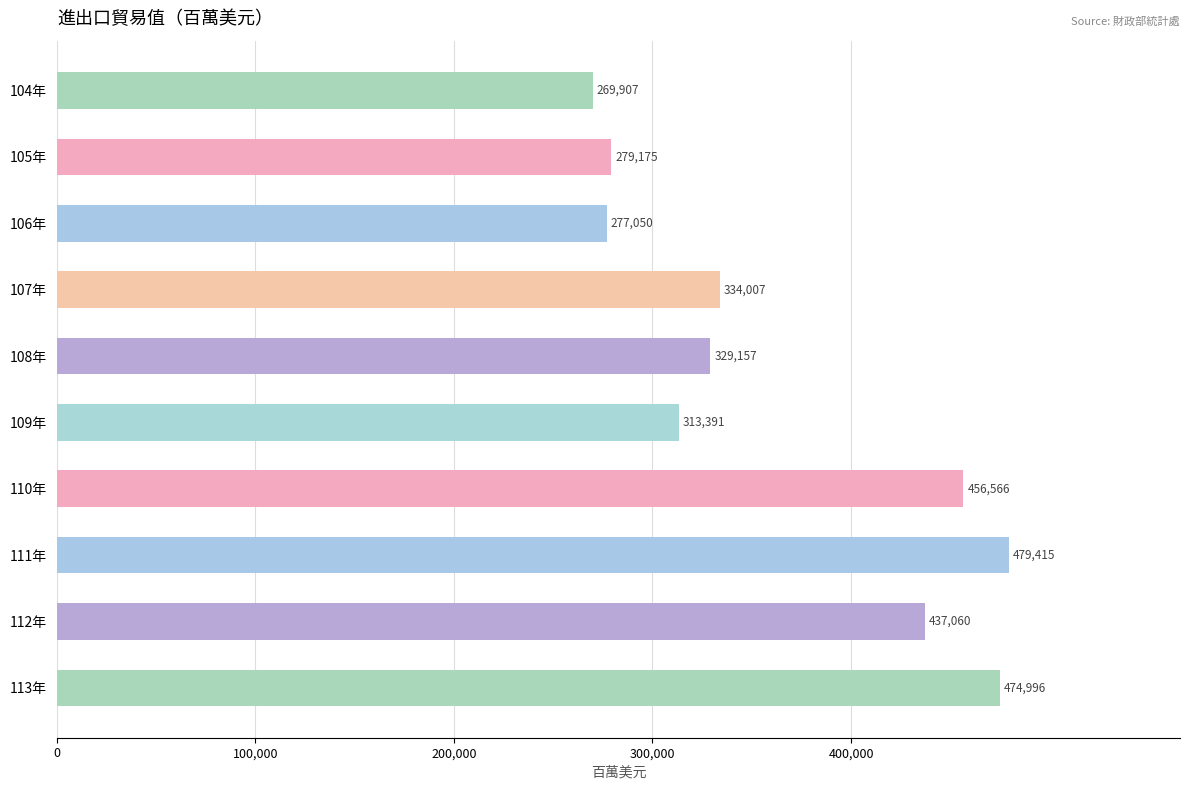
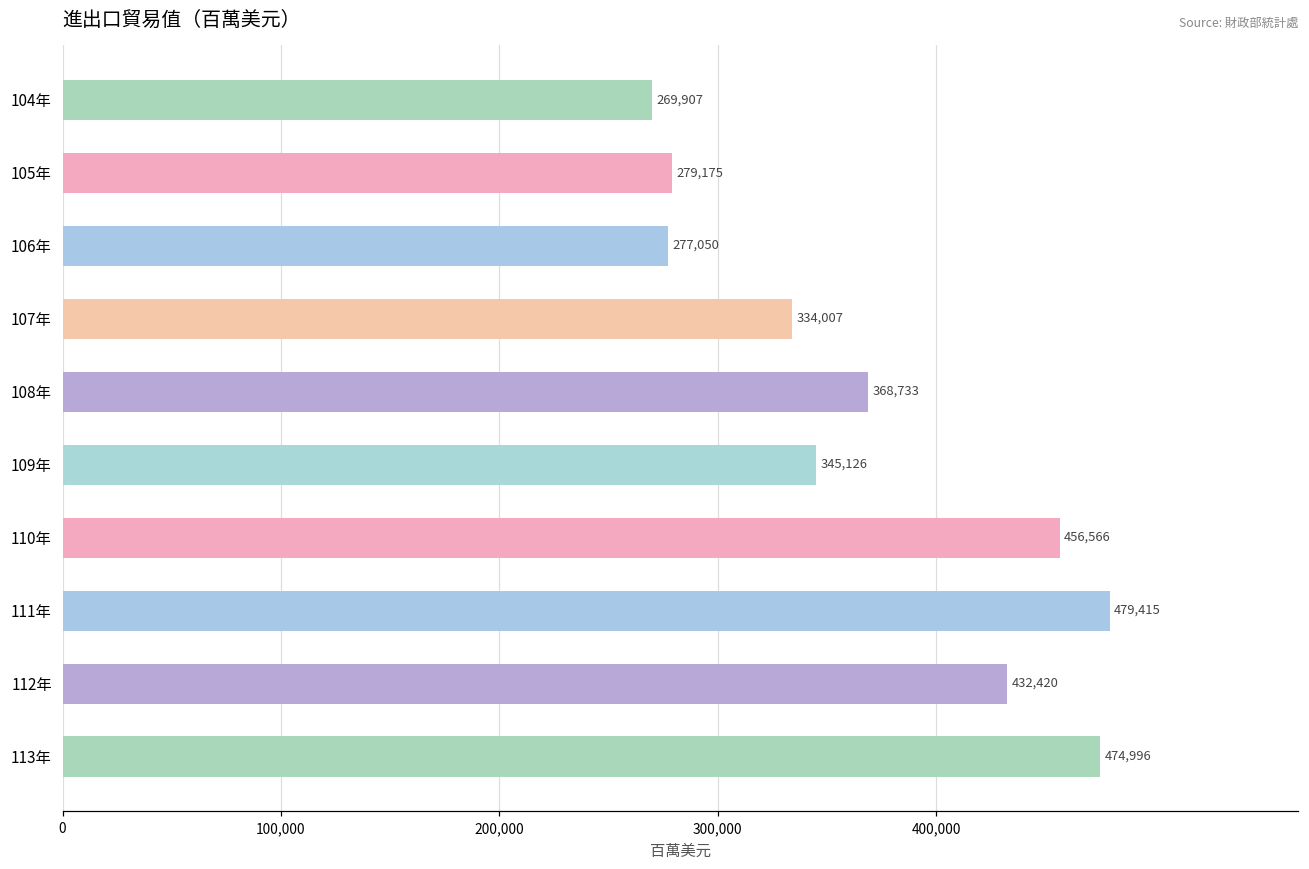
  {
    "104年": "269,907",
    "105年": "279,175",
    "106年": "277,050",
    "107年": "334,007",
-   "108年": "329,157",
-   "109年": "313,391",
+   "108年": "368,733",
+   "109年": "345,126",
    "110年": "456,566",
    "111年": "479,415",
-   "112年": "437,060",
+   "112年": "432,420",
    "113年": "474,996"
  }
